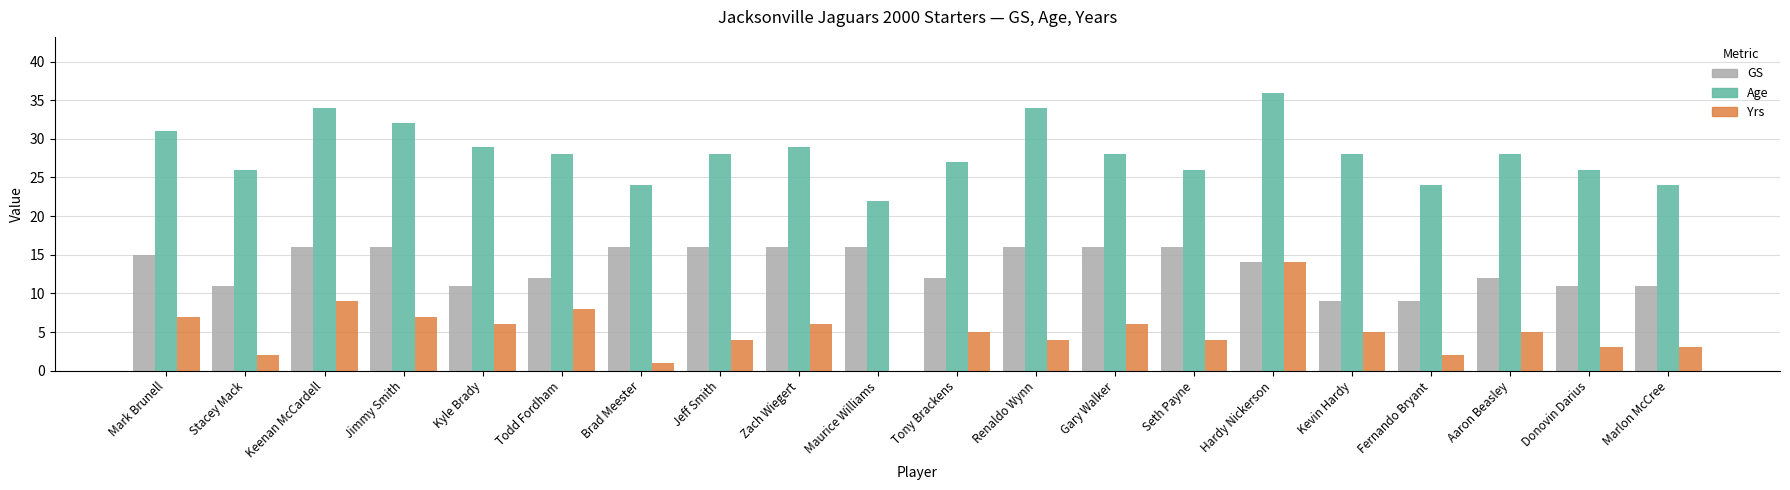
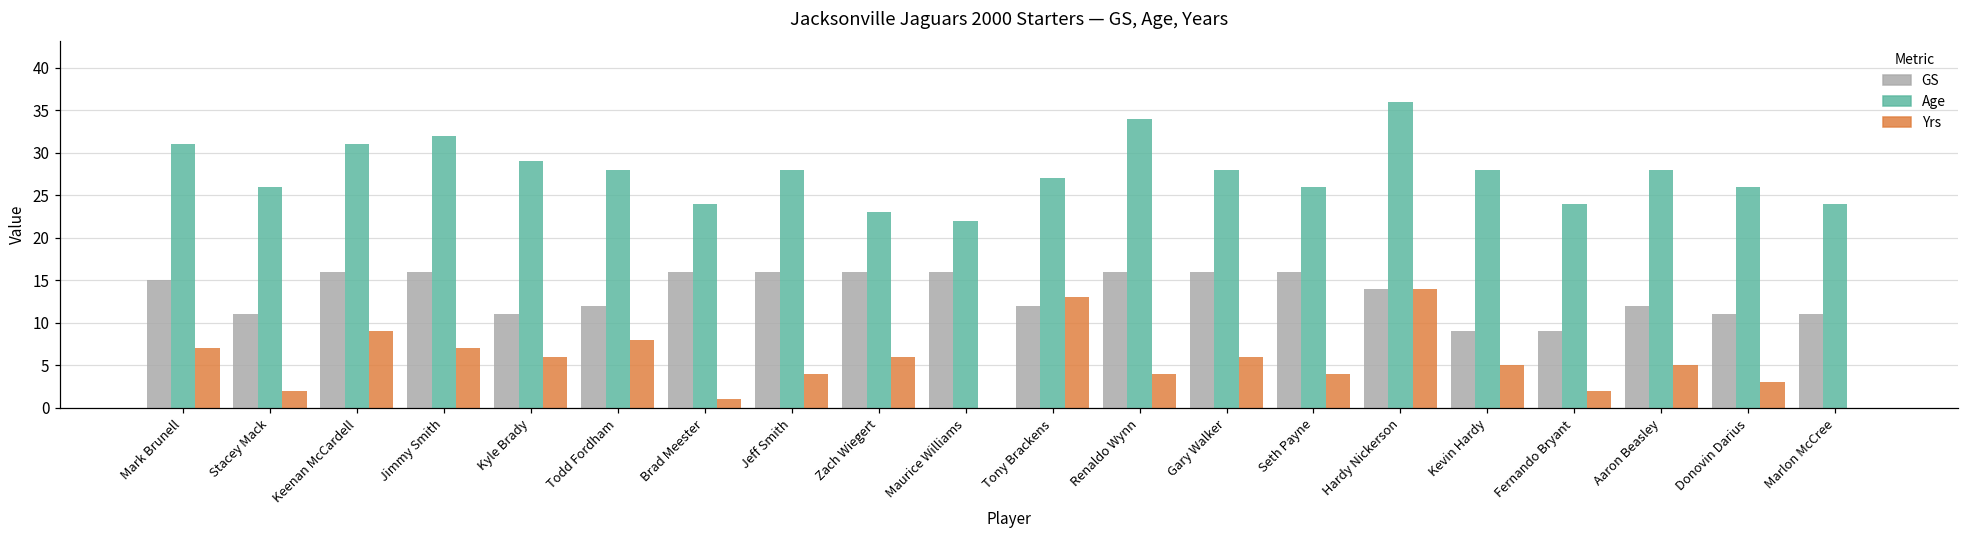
  {
    "GS": {
      "Mark Brunell": 15,
      "Stacey Mack": 11,
      "Keenan McCardell": 16,
      "Jimmy Smith": 16,
      "Kyle Brady": 11,
      "Todd Fordham": 12,
      "Brad Meester": 16,
      "Jeff Smith": 16,
      "Zach Wiegert": 16,
      "Maurice Williams": 16,
      "Tony Brackens": 12,
      "Renaldo Wynn": 16,
      "Gary Walker": 16,
      "Seth Payne": 16,
      "Hardy Nickerson": 14,
      "Kevin Hardy": 9,
      "Fernando Bryant": 9,
      "Aaron Beasley": 12,
      "Donovin Darius": 11,
      "Marlon McCree": 11
    },
    "Age": {
      "Mark Brunell": 31,
      "Stacey Mack": 26,
-     "Keenan McCardell": 34,
+     "Keenan McCardell": 31,
      "Jimmy Smith": 32,
      "Kyle Brady": 29,
      "Todd Fordham": 28,
      "Brad Meester": 24,
      "Jeff Smith": 28,
-     "Zach Wiegert": 29,
+     "Zach Wiegert": 23,
      "Maurice Williams": 22,
      "Tony Brackens": 27,
      "Renaldo Wynn": 34,
      "Gary Walker": 28,
      "Seth Payne": 26,
      "Hardy Nickerson": 36,
      "Kevin Hardy": 28,
      "Fernando Bryant": 24,
      "Aaron Beasley": 28,
      "Donovin Darius": 26,
      "Marlon McCree": 24
    },
    "Yrs": {
      "Mark Brunell": 7,
      "Stacey Mack": 2,
      "Keenan McCardell": 9,
      "Jimmy Smith": 7,
      "Kyle Brady": 6,
      "Todd Fordham": 8,
      "Brad Meester": 1,
      "Jeff Smith": 4,
      "Zach Wiegert": 6,
      "Maurice Williams": 0,
-     "Tony Brackens": 5,
+     "Tony Brackens": 13,
      "Renaldo Wynn": 4,
      "Gary Walker": 6,
      "Seth Payne": 4,
      "Hardy Nickerson": 14,
      "Kevin Hardy": 5,
      "Fernando Bryant": 2,
      "Aaron Beasley": 5,
      "Donovin Darius": 3,
-     "Marlon McCree": 3
+     "Marlon McCree": 0
    }
  }
